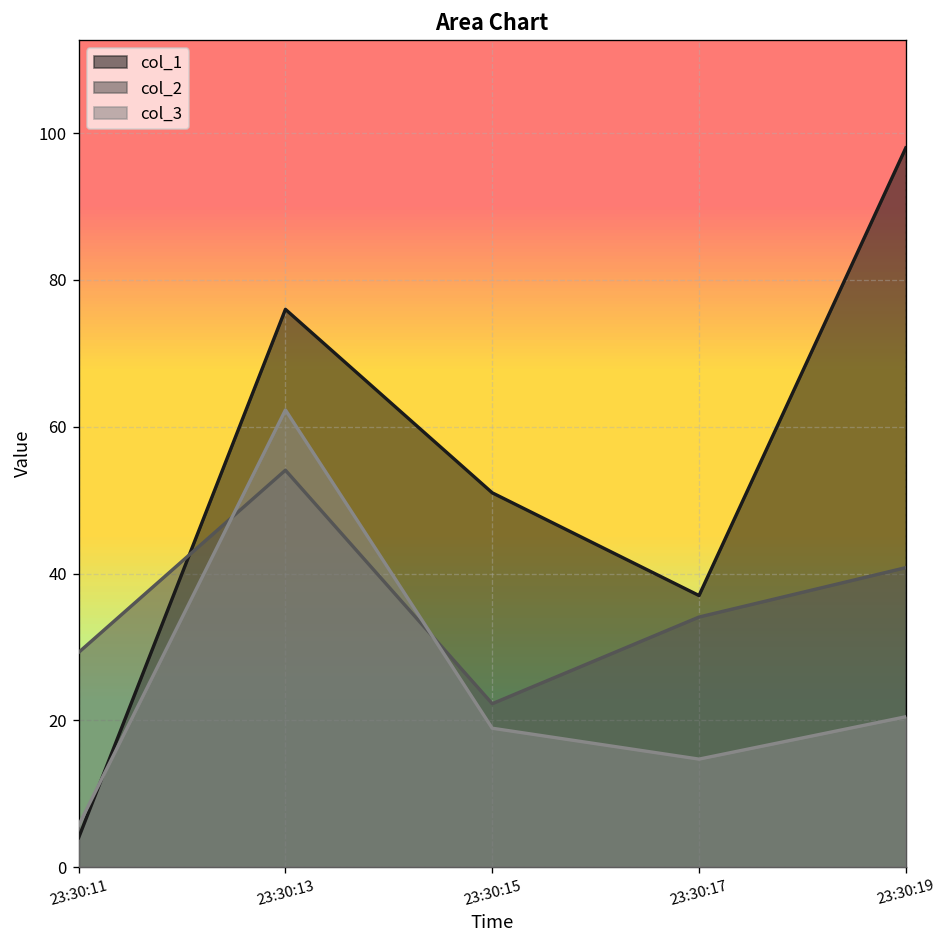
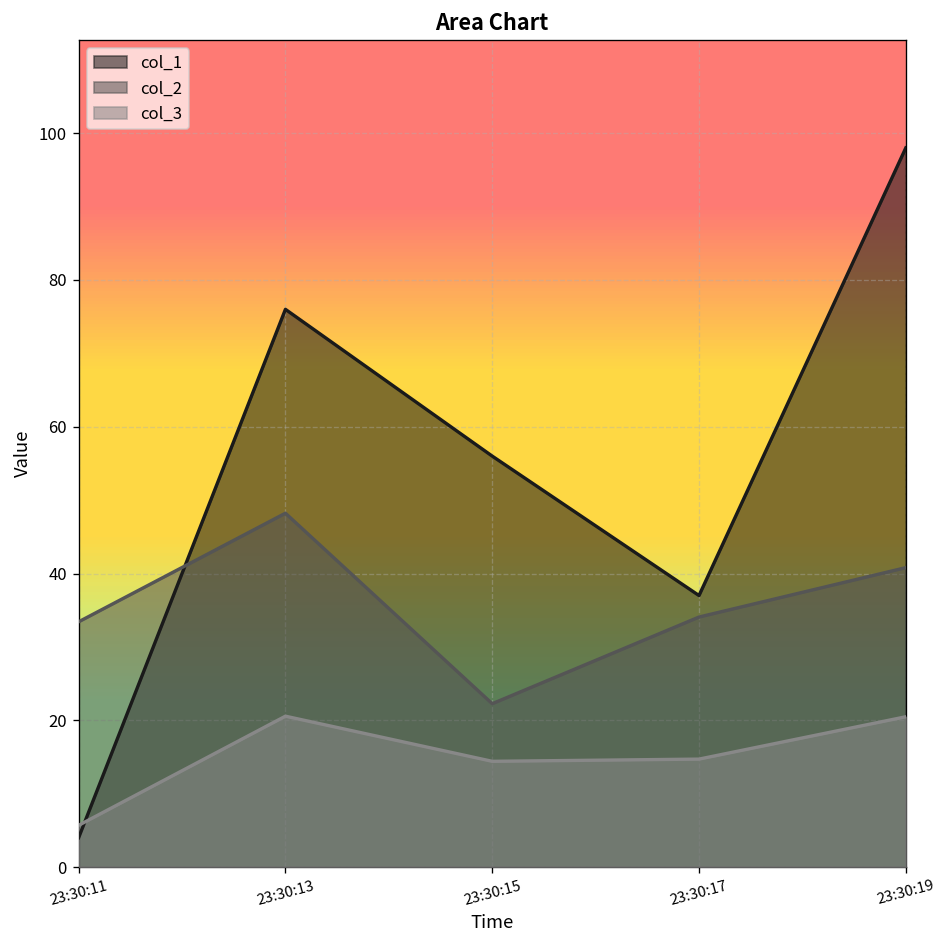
  {
    "col_1": {
      "23:30:11": 4,
      "23:30:13": 76,
-     "23:30:15": 51,
+     "23:30:15": 56,
      "23:30:17": 37,
      "23:30:19": 98
    },
    "col_2": {
-     "23:30:11": 29,
-     "23:30:13": 54,
+     "23:30:11": 33,
+     "23:30:13": 48,
      "23:30:15": 22,
      "23:30:17": 34,
      "23:30:19": 41
    },
    "col_3": {
      "23:30:11": 6,
-     "23:30:13": 62,
-     "23:30:15": 19,
+     "23:30:13": 21,
+     "23:30:15": 14,
      "23:30:17": 15,
      "23:30:19": 20
    }
  }
